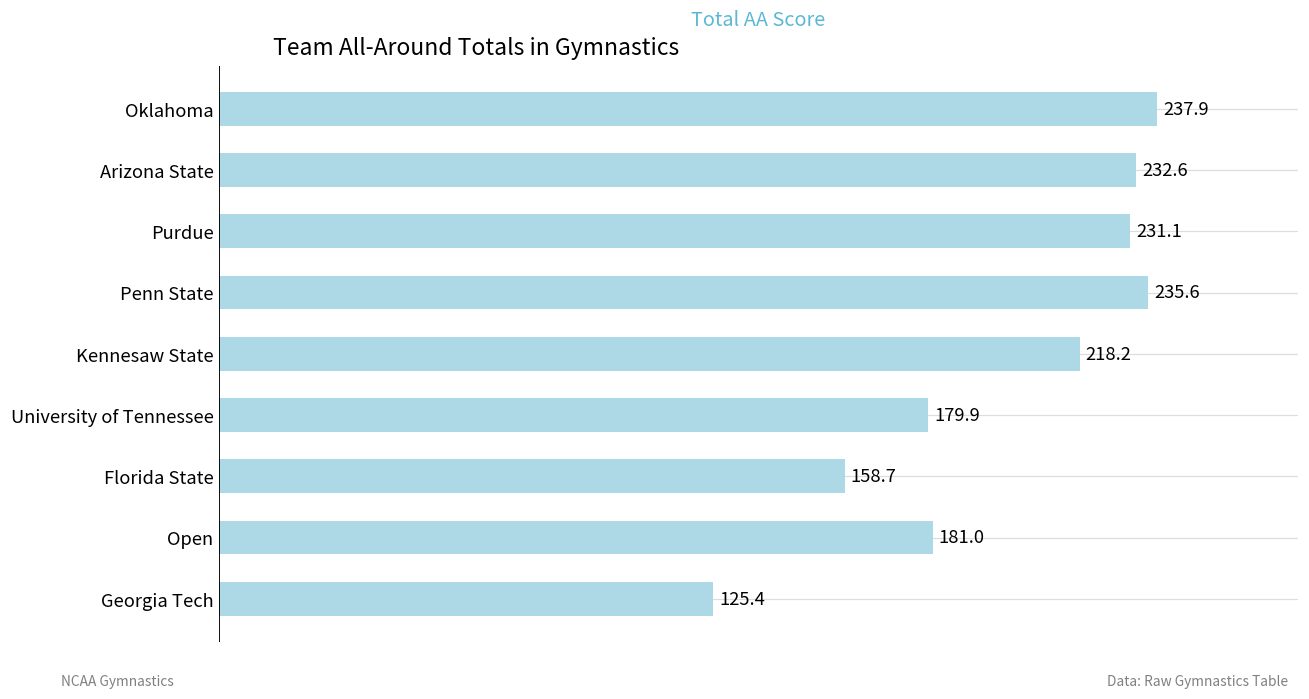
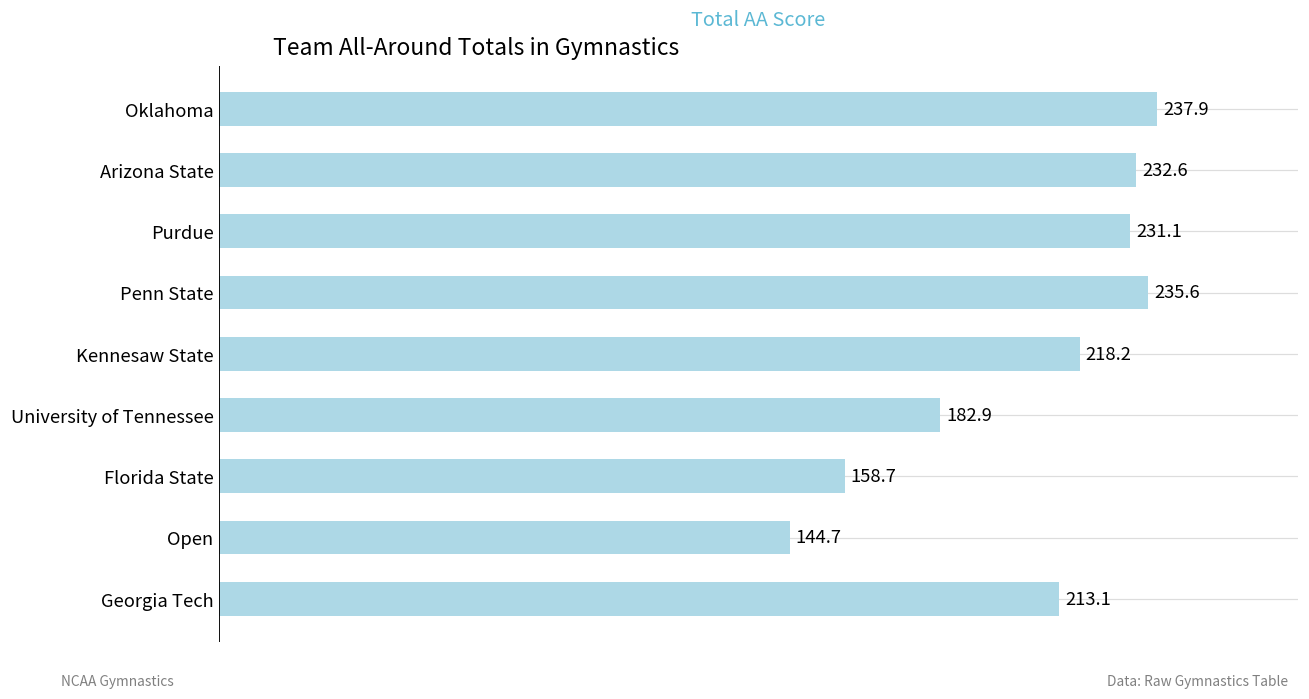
  {
    "Oklahoma": 237.9,
    "Arizona State": 232.6,
    "Purdue": 231.1,
    "Penn State": 235.6,
    "Kennesaw State": 218.2,
-   "University of Tennessee": 179.9,
+   "University of Tennessee": 182.9,
    "Florida State": 158.7,
-   "Open": 181.0,
-   "Georgia Tech": 125.4
+   "Open": 144.7,
+   "Georgia Tech": 213.1
  }
